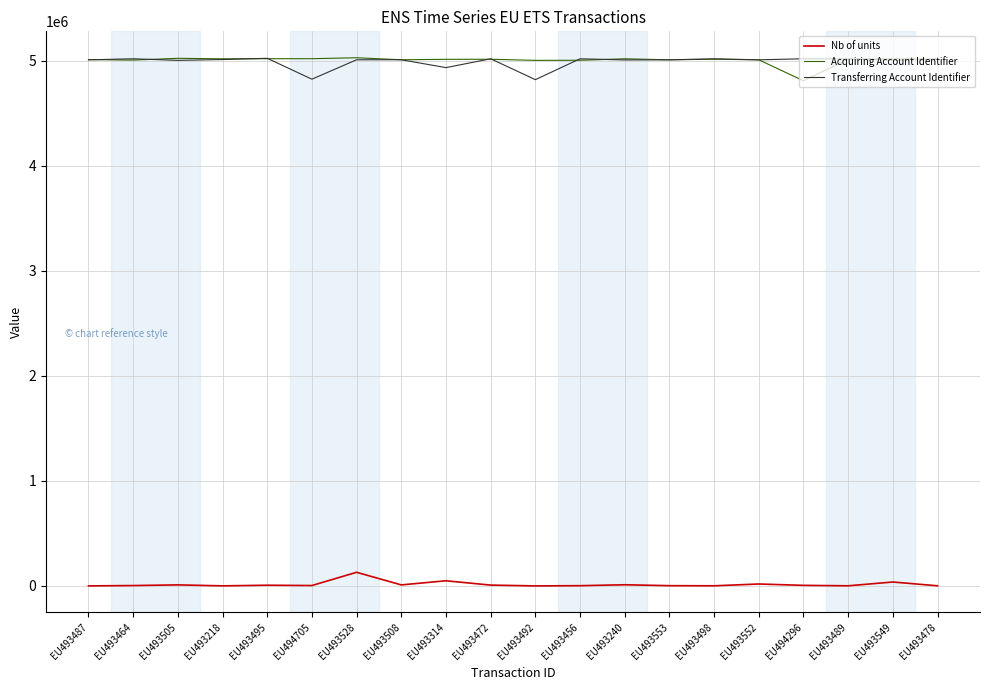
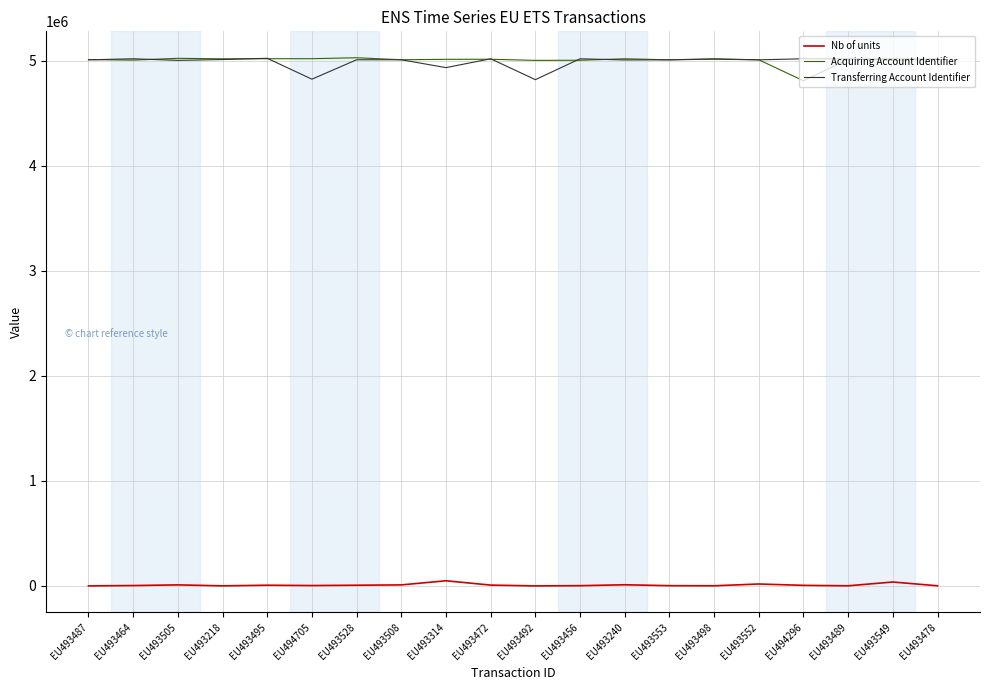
  {
    "Nb of units": {
      "EU493487": 0,
      "EU493464": 0,
      "EU493505": 10000,
      "EU493218": 0,
      "EU493495": 10000,
      "EU494705": 0,
-     "EU493528": 130000,
+     "EU493528": 10000,
      "EU493508": 10000,
      "EU493314": 50000,
      "EU493472": 10000,
      "EU493492": 0,
      "EU493456": 0,
      "EU493240": 10000,
      "EU493553": 0,
      "EU493498": 0,
      "EU493552": 20000,
      "EU494296": 10000,
      "EU493489": 0,
      "EU493549": 40000,
      "EU493478": 0
    },
    "Acquiring Account Identifier": {
      "EU494705": 5020000,
      "EU493314": 5010000,
      "EU493492": 5000000
    },
    "Transferring Account Identifier": {
      "EU494705": 4820000,
      "EU493314": 4930000,
      "EU493492": 4820000
    }
  }
